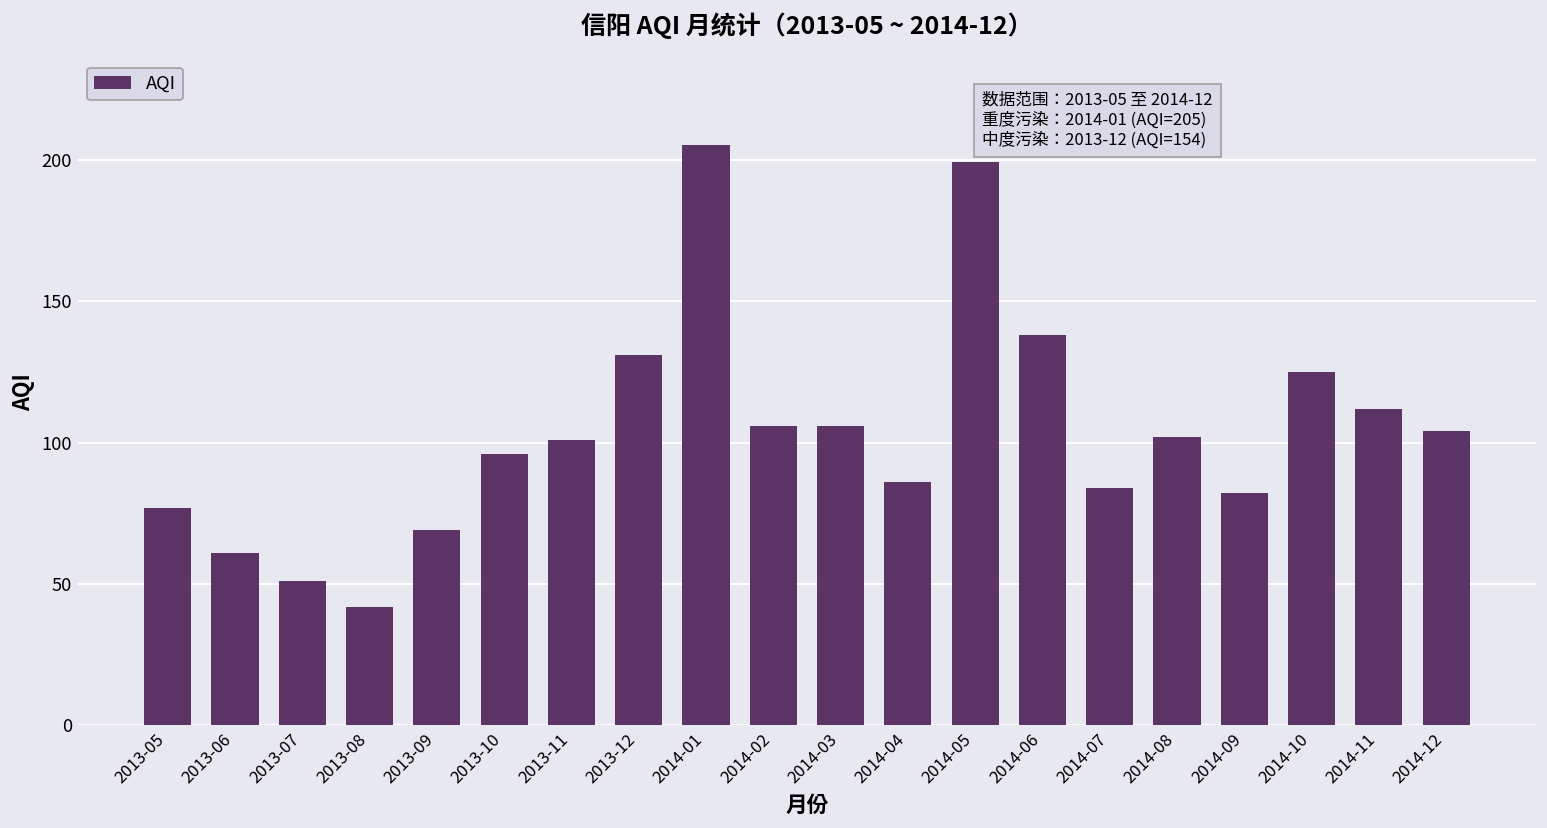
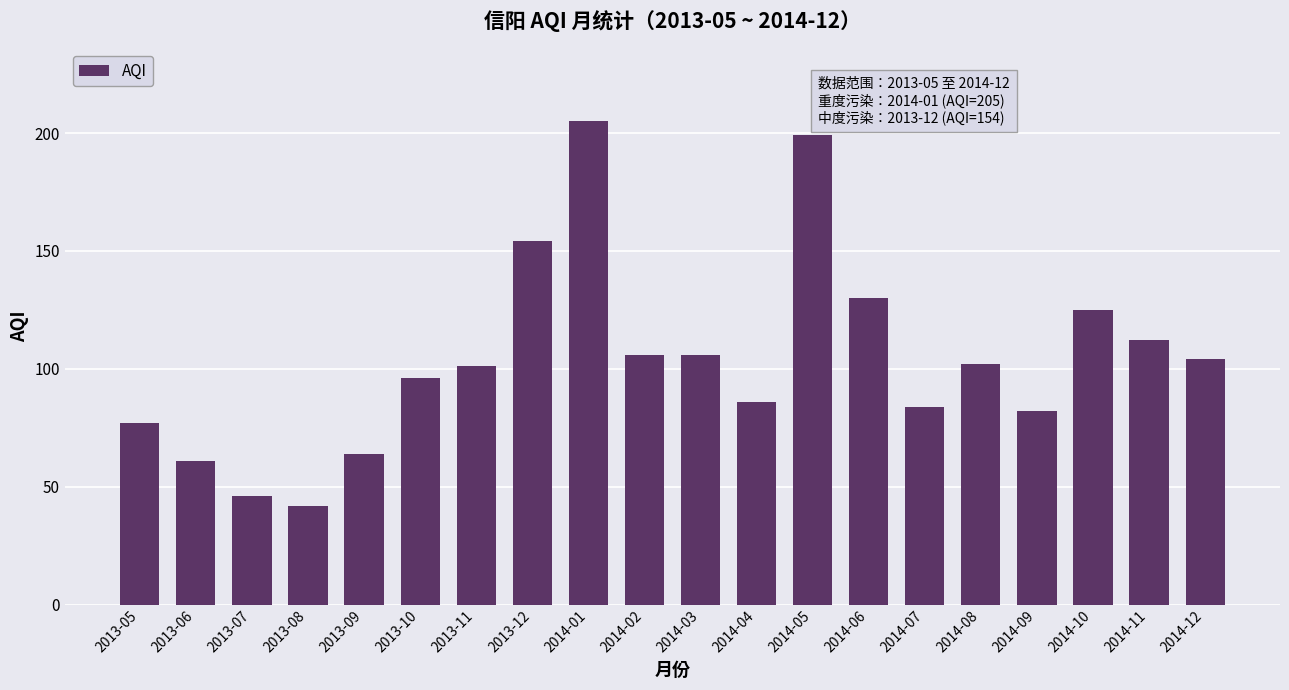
  {
    "2013-05": 77,
    "2013-06": 61,
-   "2013-07": 51,
+   "2013-07": 46,
    "2013-08": 42,
-   "2013-09": 69,
+   "2013-09": 64,
    "2013-10": 96,
    "2013-11": 101,
-   "2013-12": 131,
+   "2013-12": 154,
    "2014-01": 205,
    "2014-02": 106,
    "2014-03": 106,
    "2014-04": 86,
-   "2014-06": 138,
+   "2014-06": 130,
    "2014-07": 84,
    "2014-08": 102,
    "2014-09": 82,
    "2014-10": 125,
    "2014-11": 112,
    "2014-12": 104
  }
